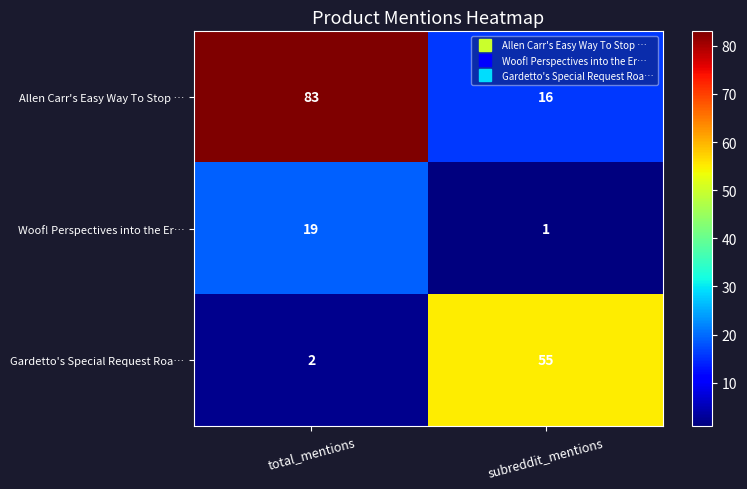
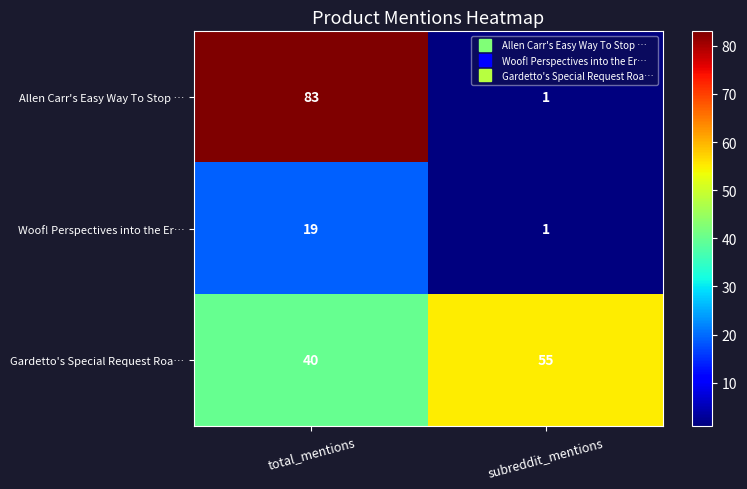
  {
    "Allen Carr's Easy Way To Stop …": {
      "total_mentions": 83,
-     "subreddit_mentions": 16
+     "subreddit_mentions": 1
    },
    "Woof! Perspectives into the Er…": {
      "total_mentions": 19,
      "subreddit_mentions": 1
    },
    "Gardetto's Special Request Roa…": {
-     "total_mentions": 2,
+     "total_mentions": 40,
      "subreddit_mentions": 55
    }
  }
